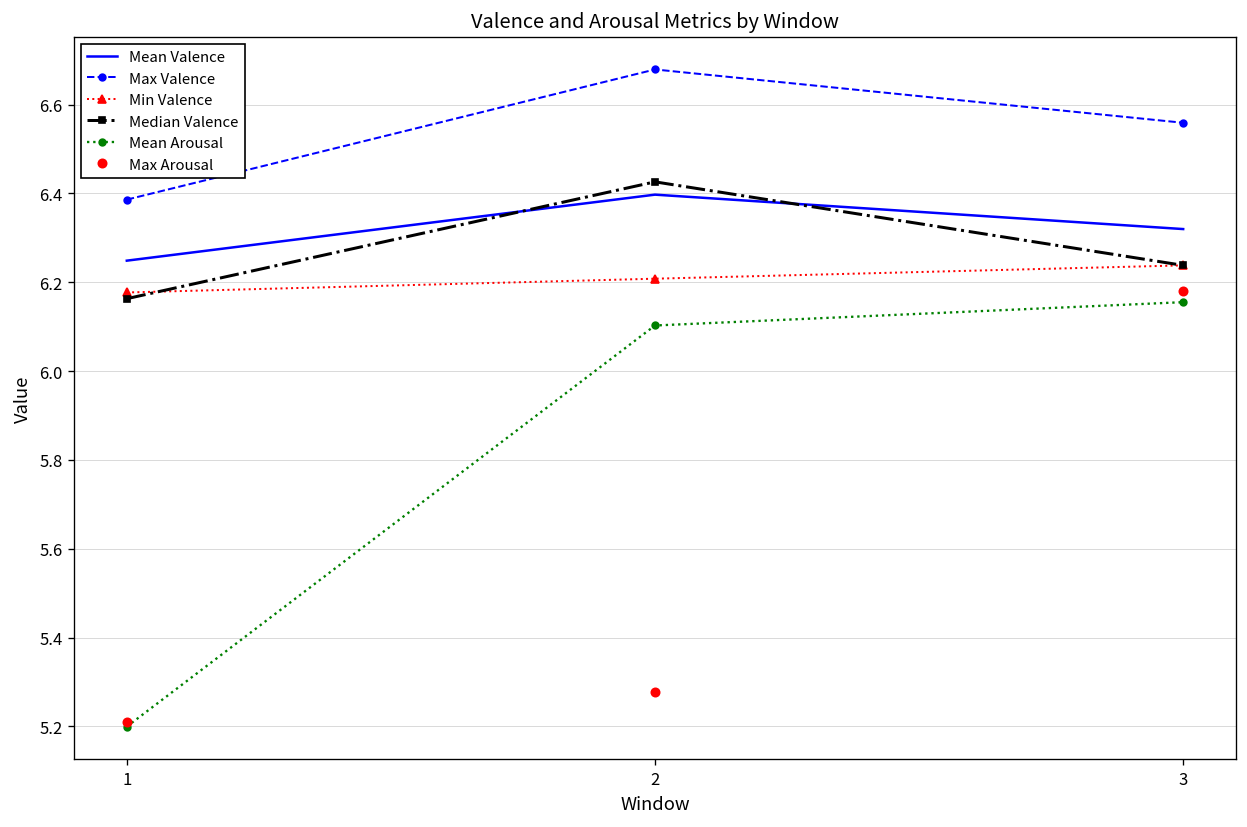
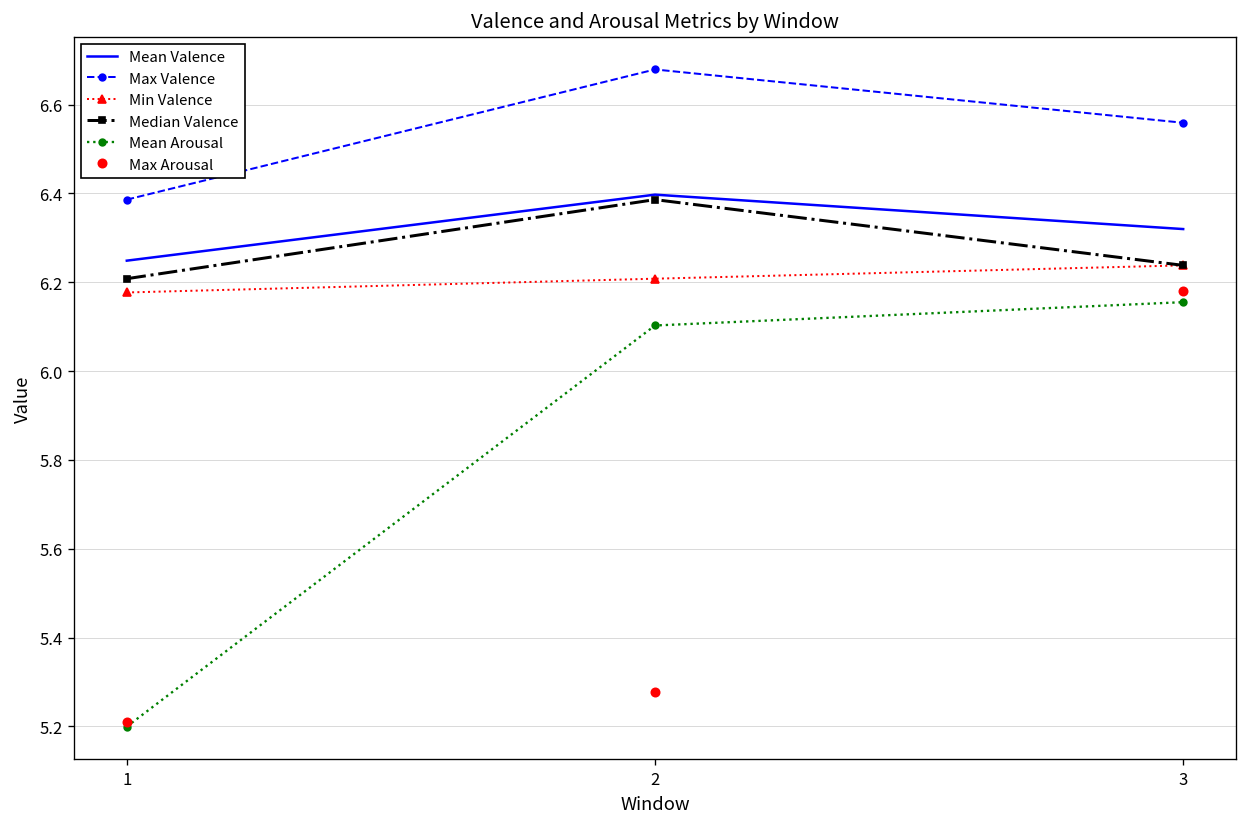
  {
    "Median Valence": {
-     "1": 6.16,
-     "2": 6.43
+     "1": 6.21,
+     "2": 6.39
    },
    "Mean Arousal": {
      "1": 5.20,
      "2": 6.10,
      "3": 6.16
    }
  }
